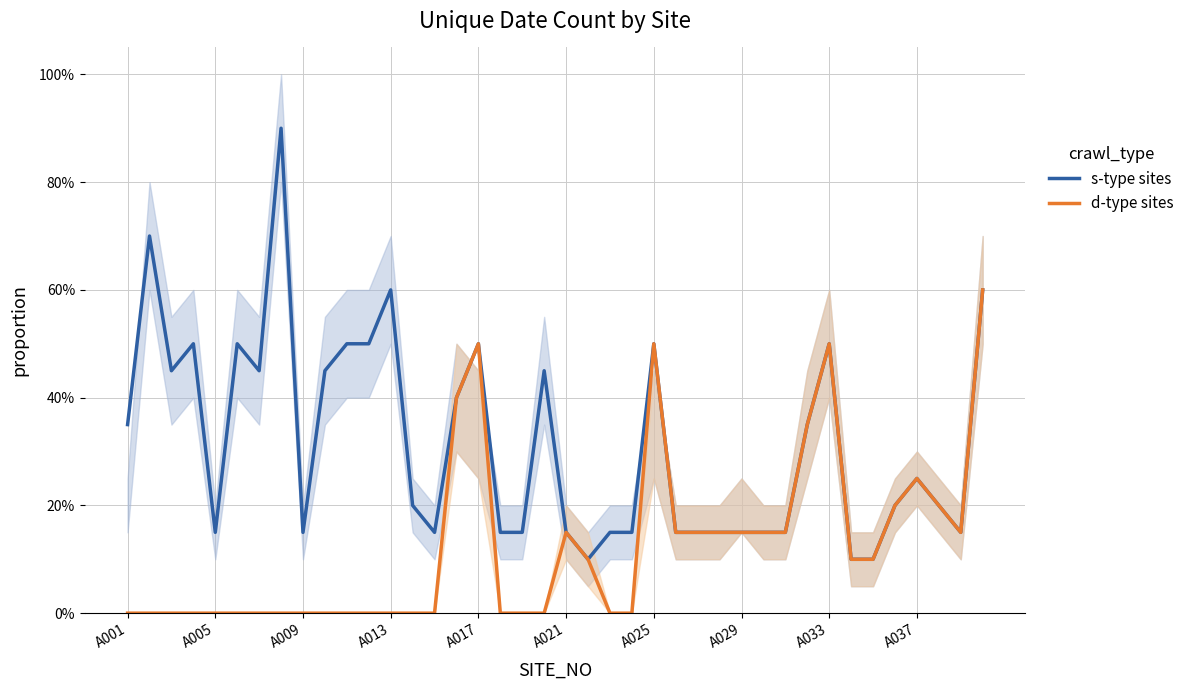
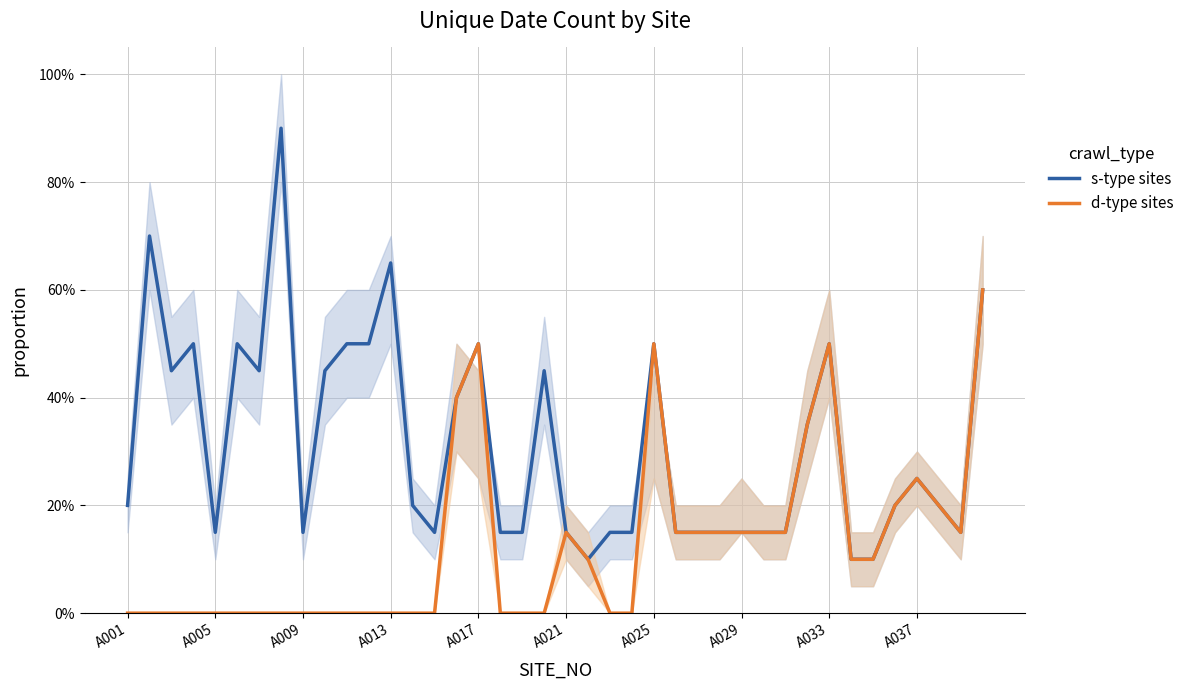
  {
    "s-type sites": {
-     "A001": "35%",
+     "A001": "20%",
      "A005": "15%",
      "A009": "15%",
-     "A013": "60%"
+     "A013": "65%"
    }
  }
